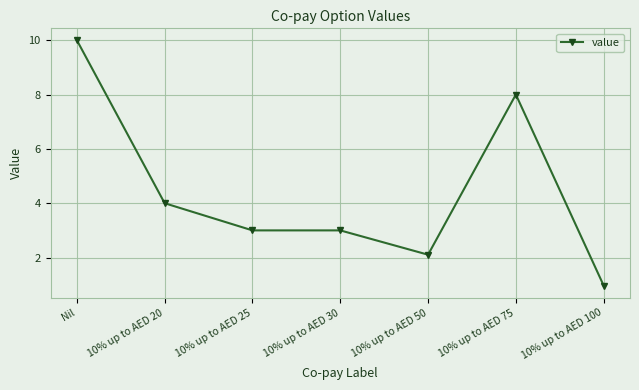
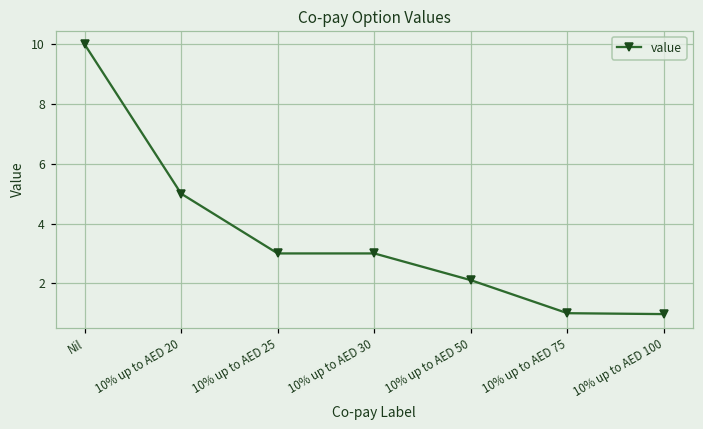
  {
    "Nil": 10,
-   "10% up to AED 20": 4,
+   "10% up to AED 20": 5,
    "10% up to AED 25": 3,
    "10% up to AED 30": 3,
    "10% up to AED 50": 2.1,
-   "10% up to AED 75": 8,
+   "10% up to AED 75": 1,
    "10% up to AED 100": 1
  }
